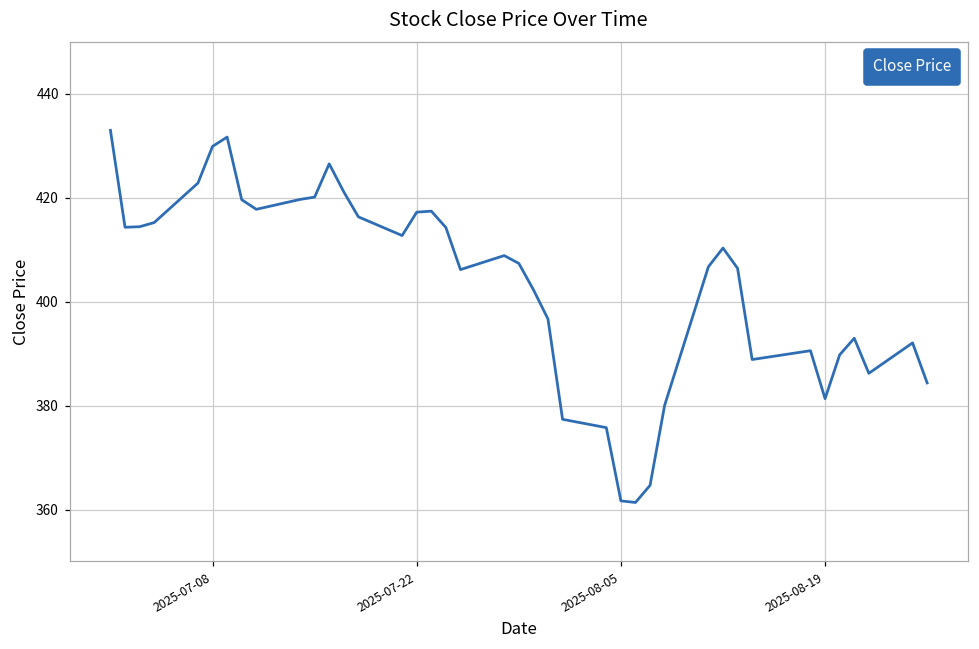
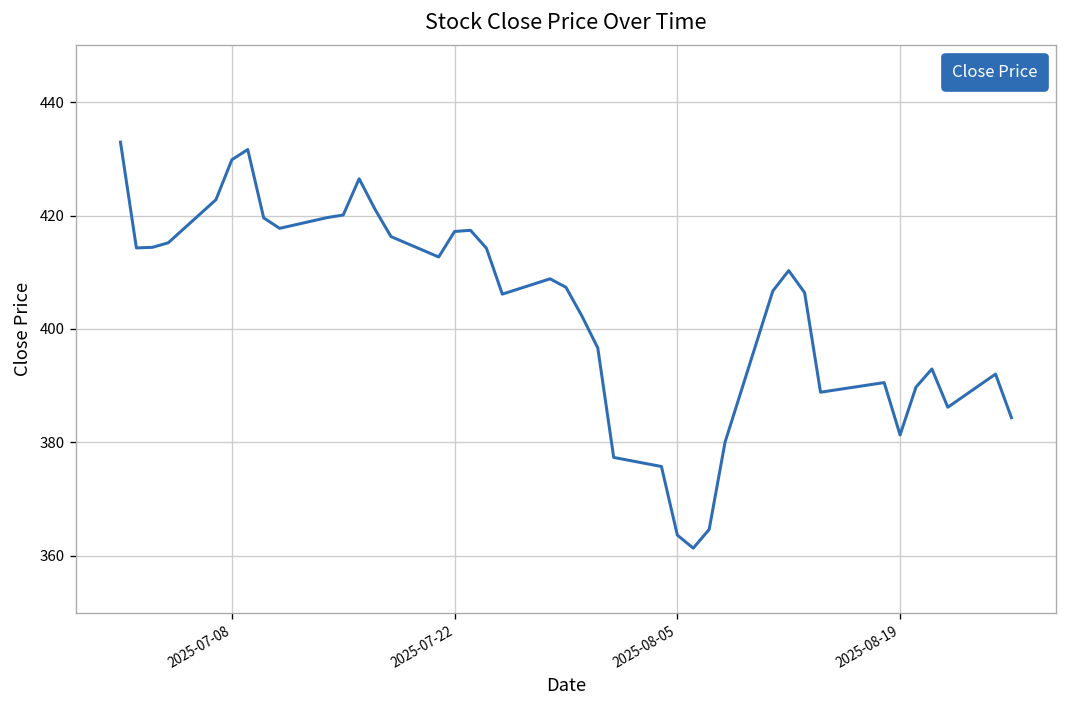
  {
    "2025-07-08": 430,
    "2025-07-22": 417,
-   "2025-08-05": 362,
+   "2025-08-05": 364,
    "2025-08-19": 381
  }
